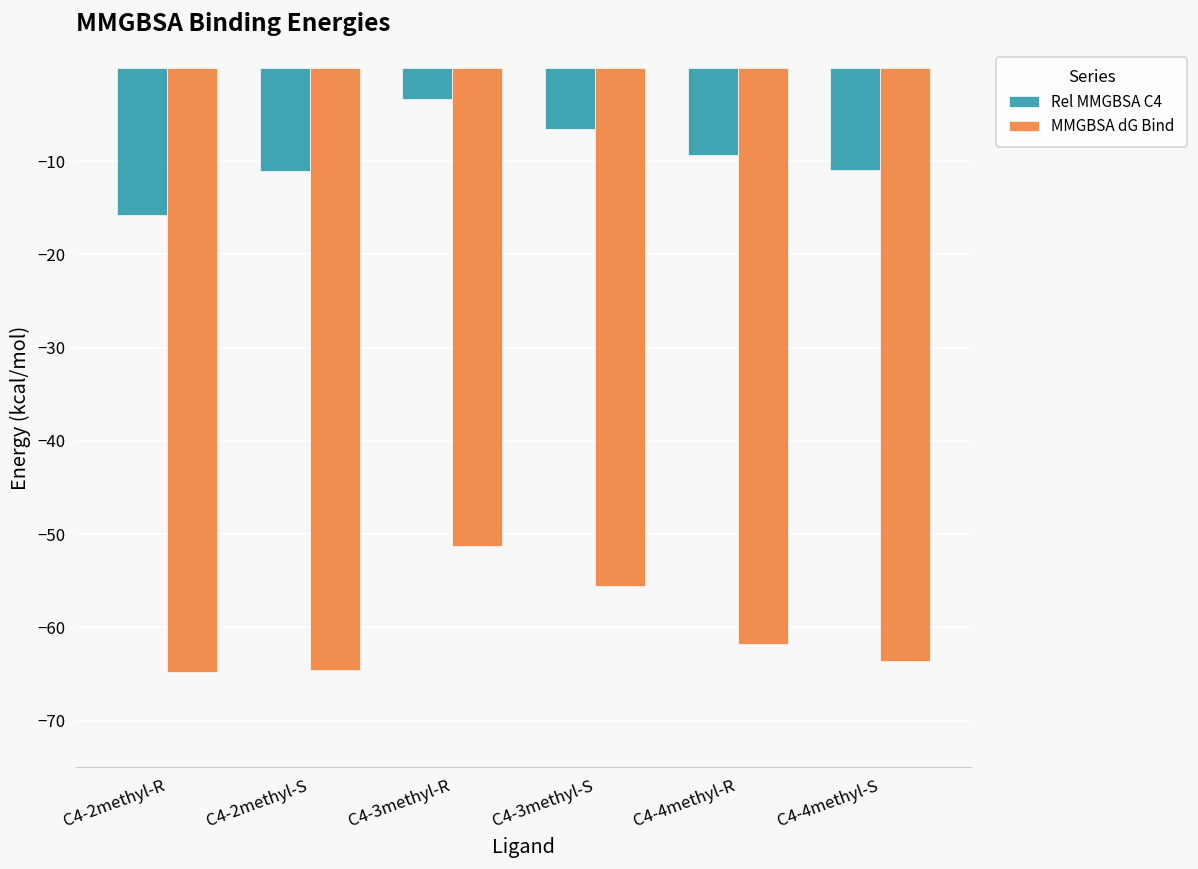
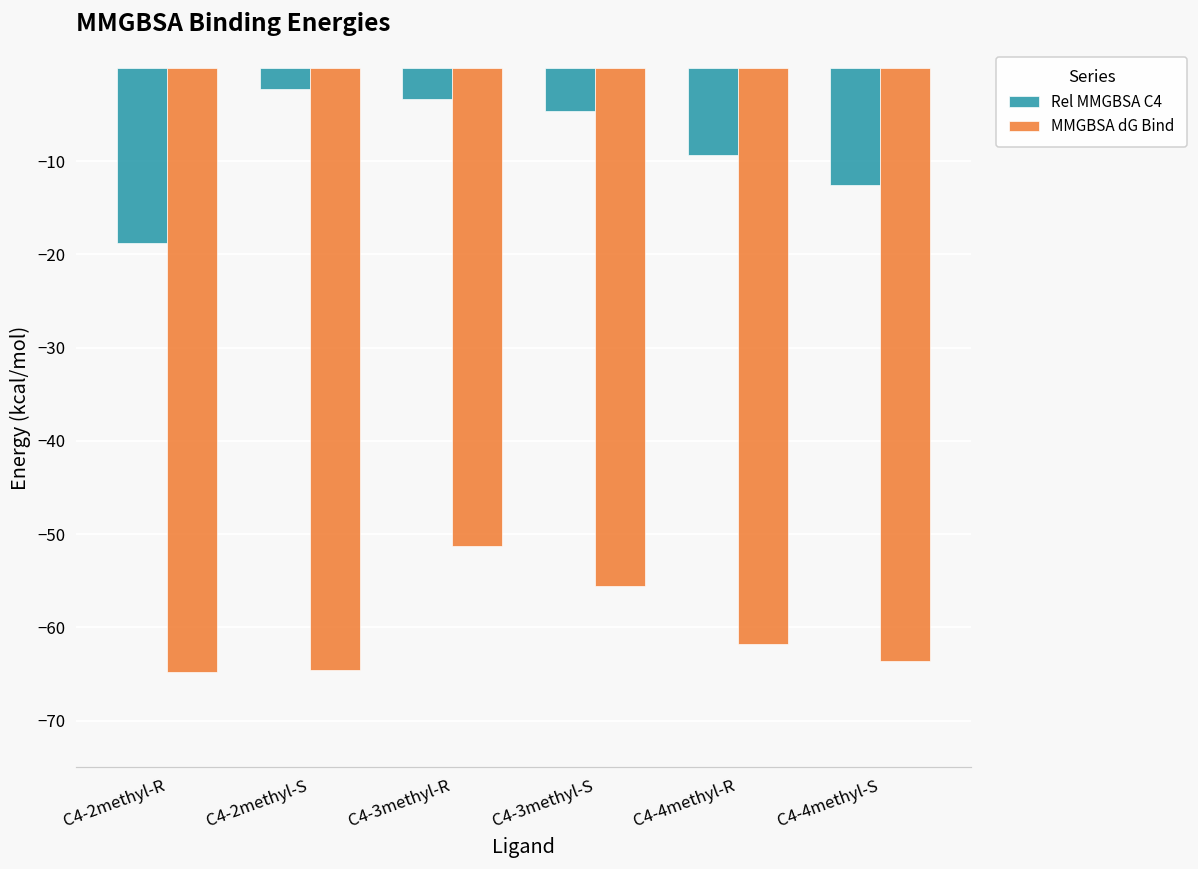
  {
    "Rel MMGBSA C4": {
-     "C4-2methyl-R": -16,
-     "C4-2methyl-S": -11,
+     "C4-2methyl-R": -19,
+     "C4-2methyl-S": -2,
      "C4-3methyl-R": -3,
-     "C4-3methyl-S": -7,
+     "C4-3methyl-S": -5,
      "C4-4methyl-R": -9,
-     "C4-4methyl-S": -11
+     "C4-4methyl-S": -13
    },
    "MMGBSA dG Bind": {
      "C4-2methyl-R": -65,
      "C4-2methyl-S": -65,
      "C4-3methyl-R": -51,
      "C4-3methyl-S": -56,
      "C4-4methyl-R": -62,
      "C4-4methyl-S": -64
    }
  }
